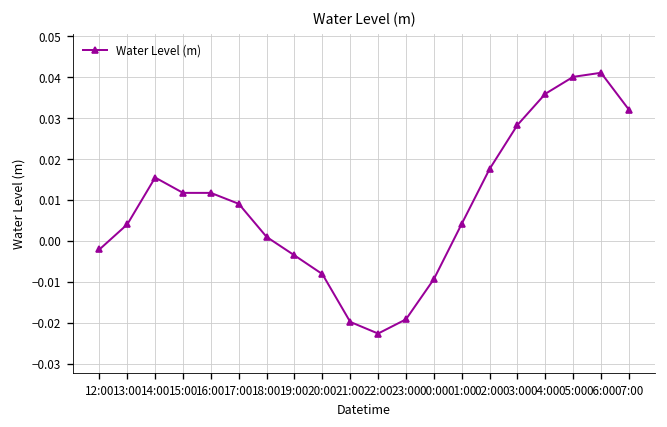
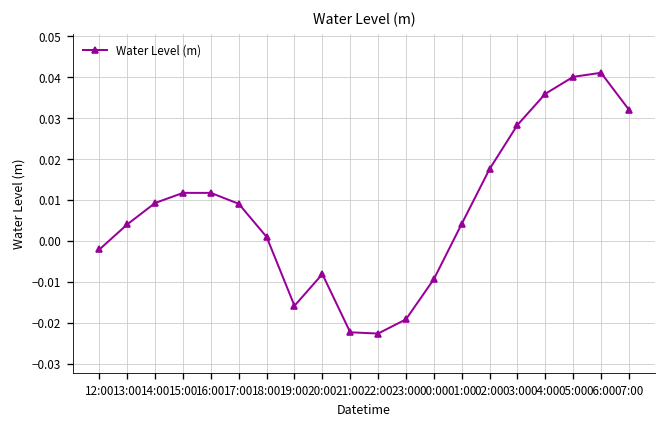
  {
    "12:00": -0.002,
    "13:00": 0.004,
-   "14:00": 0.016,
+   "14:00": 0.009,
    "15:00": 0.012,
    "16:00": 0.012,
    "17:00": 0.009,
    "18:00": 0.001,
-   "19:00": -0.004,
+   "19:00": -0.016,
    "20:00": -0.008,
-   "21:00": -0.020,
+   "21:00": -0.022,
    "22:00": -0.023,
    "23:00": -0.019,
    "00:00": -0.009,
    "01:00": 0.004,
    "02:00": 0.018,
    "03:00": 0.028,
    "04:00": 0.036,
    "05:00": 0.040,
    "06:00": 0.041,
    "07:00": 0.032
  }
